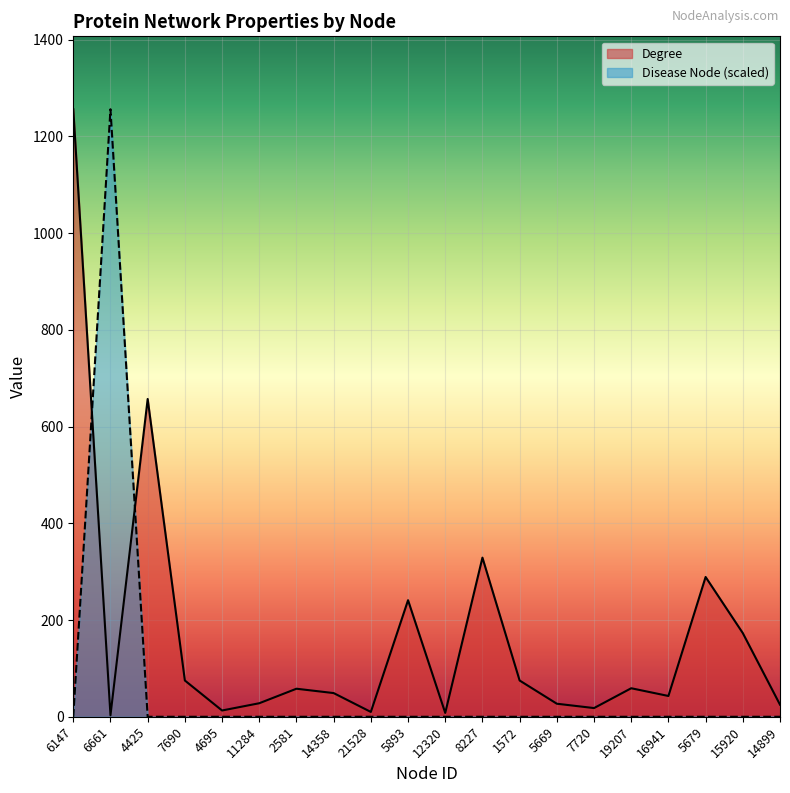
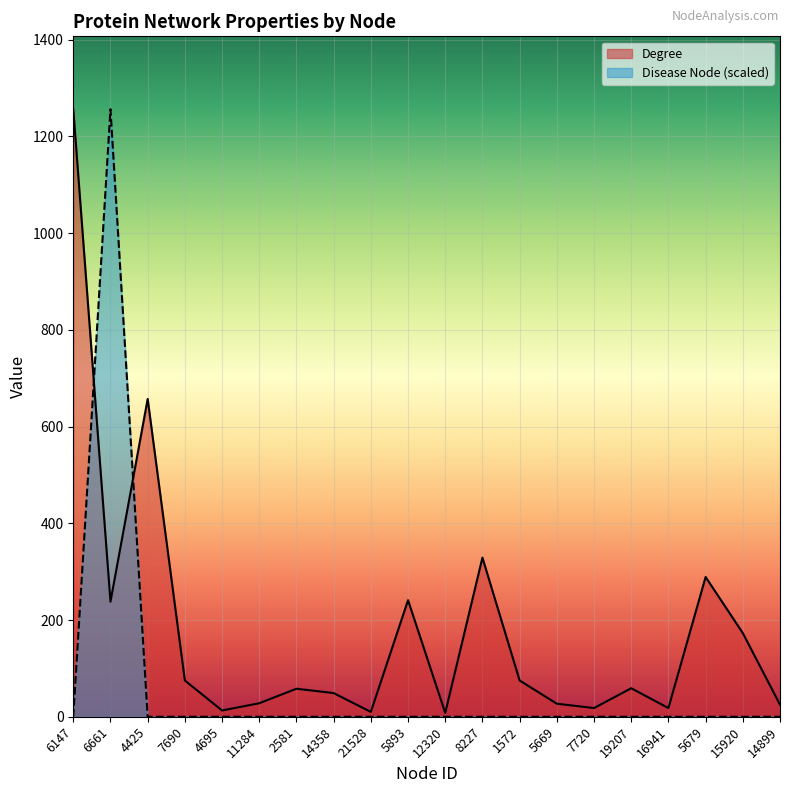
  {
    "Degree": {
      "6147": 1260,
-     "6661": 0,
+     "6661": 240,
      "4425": 660,
      "7690": 80,
      "4695": 10,
      "11284": 30,
      "2581": 60,
      "14358": 50,
      "21528": 10,
      "5893": 240,
      "12320": 10,
      "8227": 330,
      "1572": 80,
      "5669": 30,
      "7720": 20,
      "19207": 60,
-     "16941": 40,
+     "16941": 20,
      "5679": 290,
      "15920": 170,
      "14899": 30
    },
    "Disease Node (scaled)": {
      "6147": 0,
      "6661": 1260,
      "4425": 0,
      "7690": 0,
      "4695": 0,
      "11284": 0,
      "2581": 0,
      "14358": 0,
      "21528": 0,
      "5893": 0,
      "12320": 0,
      "8227": 0,
      "1572": 0,
      "5669": 0,
      "7720": 0,
      "19207": 0,
      "16941": 0,
      "5679": 0,
      "15920": 0,
      "14899": 0
    }
  }
